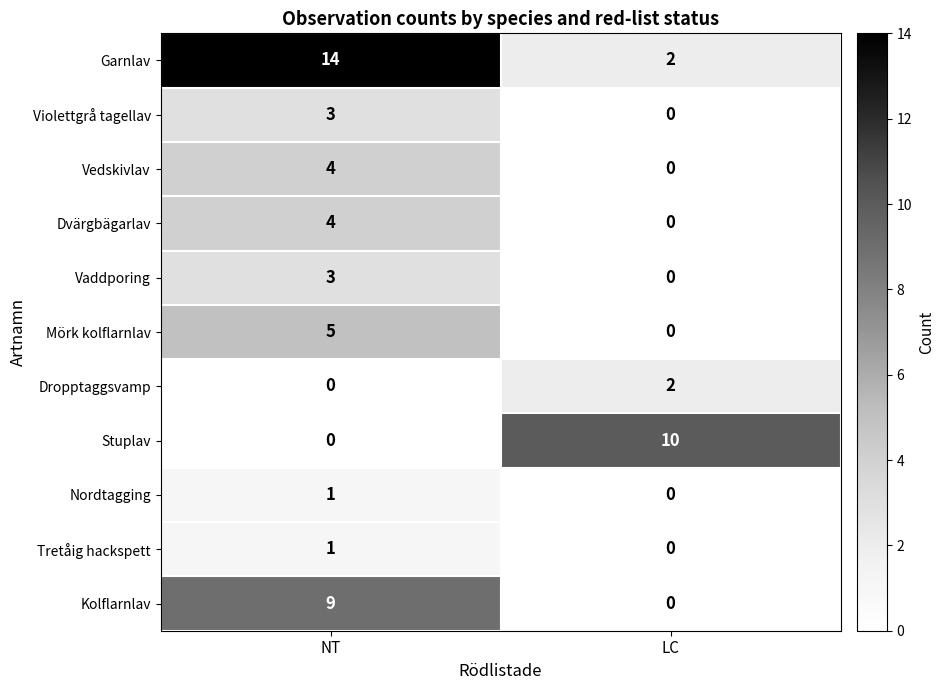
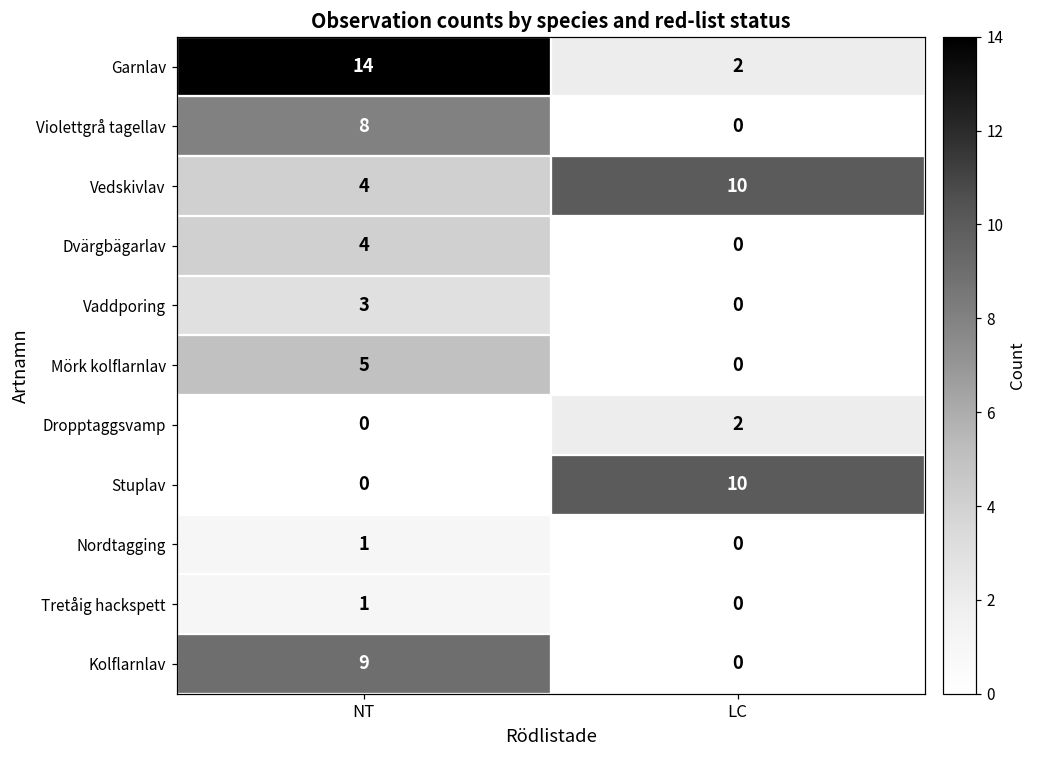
  {
    "Garnlav": {
      "NT": 14,
      "LC": 2
    },
    "Violettgrå tagellav": {
-     "NT": 3,
+     "NT": 8,
      "LC": 0
    },
    "Vedskivlav": {
      "NT": 4,
-     "LC": 0
+     "LC": 10
    },
    "Dvärgbägarlav": {
      "NT": 4,
      "LC": 0
    },
    "Vaddporing": {
      "NT": 3,
      "LC": 0
    },
    "Mörk kolflarnlav": {
      "NT": 5,
      "LC": 0
    },
    "Dropptaggsvamp": {
      "NT": 0,
      "LC": 2
    },
    "Stuplav": {
      "NT": 0,
      "LC": 10
    },
    "Nordtagging": {
      "NT": 1,
      "LC": 0
    },
    "Tretåig hackspett": {
      "NT": 1,
      "LC": 0
    },
    "Kolflarnlav": {
      "NT": 9,
      "LC": 0
    }
  }
